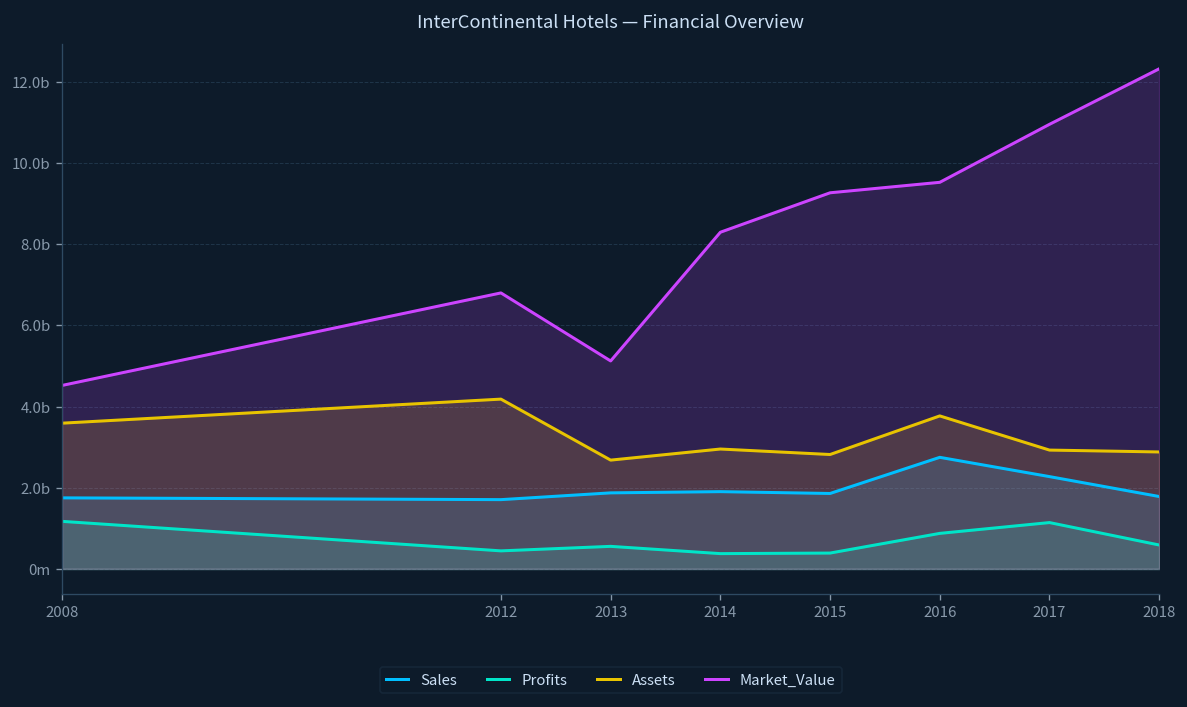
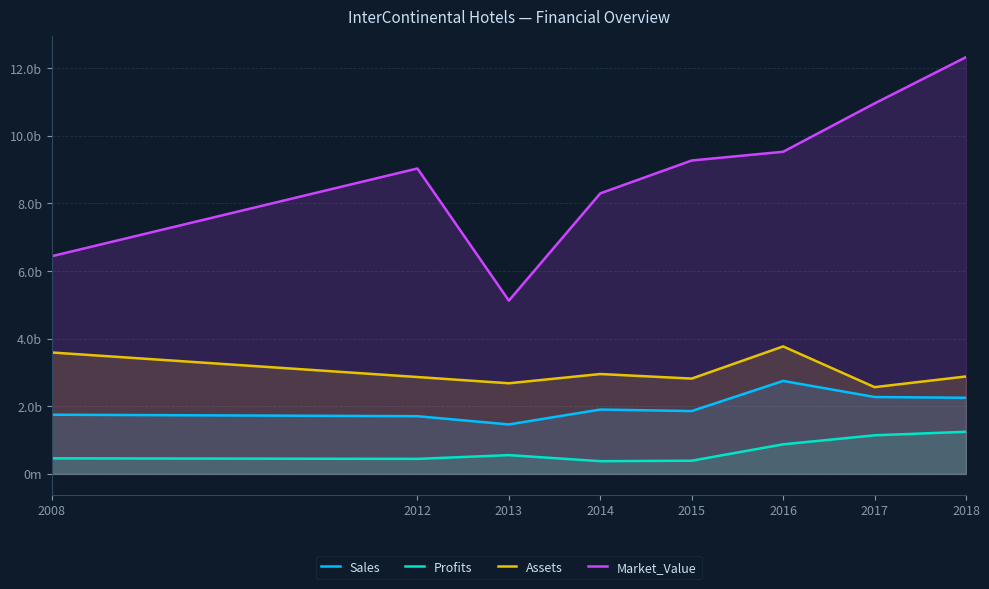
  {
    "Sales": {
      "2008": "1.8b",
      "2012": "1.7b",
-     "2013": "1.9b",
+     "2013": "1.5b",
      "2014": "1.9b",
      "2015": "1.9b",
      "2016": "2.7b",
      "2017": "2.3b",
-     "2018": "1.8b"
+     "2018": "2.3b"
    },
    "Profits": {
-     "2008": "1.2b",
+     "2008": "0.5b",
      "2012": "0.4b",
      "2013": "0.6b",
      "2014": "0.4b",
      "2015": "0.4b",
      "2016": "0.9b",
      "2017": "1.1b",
-     "2018": "0.6b"
+     "2018": "1.2b"
    },
    "Assets": {
      "2008": "3.6b",
-     "2012": "4.2b",
+     "2012": "2.9b",
      "2013": "2.7b",
      "2014": "3.0b",
      "2015": "2.8b",
      "2016": "3.8b",
-     "2017": "2.9b",
+     "2017": "2.6b",
      "2018": "2.9b"
    },
    "Market_Value": {
-     "2008": "4.5b",
-     "2012": "6.8b",
+     "2008": "6.4b",
+     "2012": "9.0b",
      "2013": "5.1b",
      "2014": "8.3b",
      "2015": "9.3b",
      "2016": "9.5b",
      "2017": "11.0b",
      "2018": "12.3b"
    }
  }
